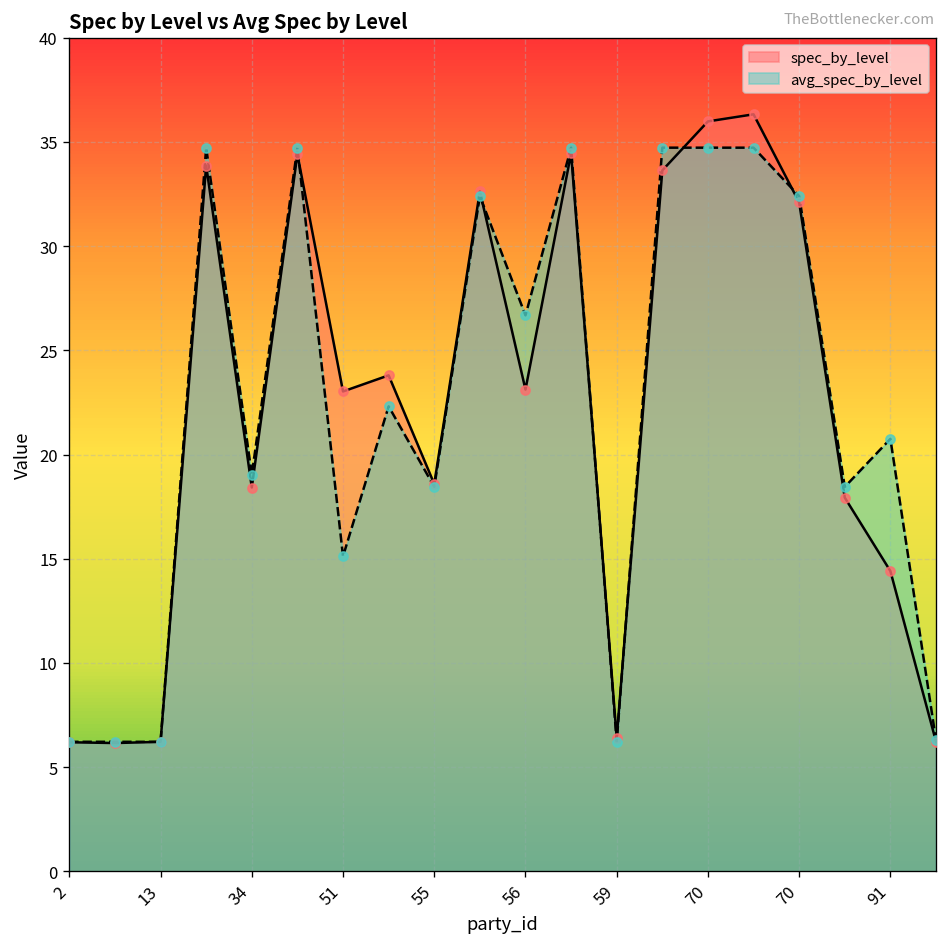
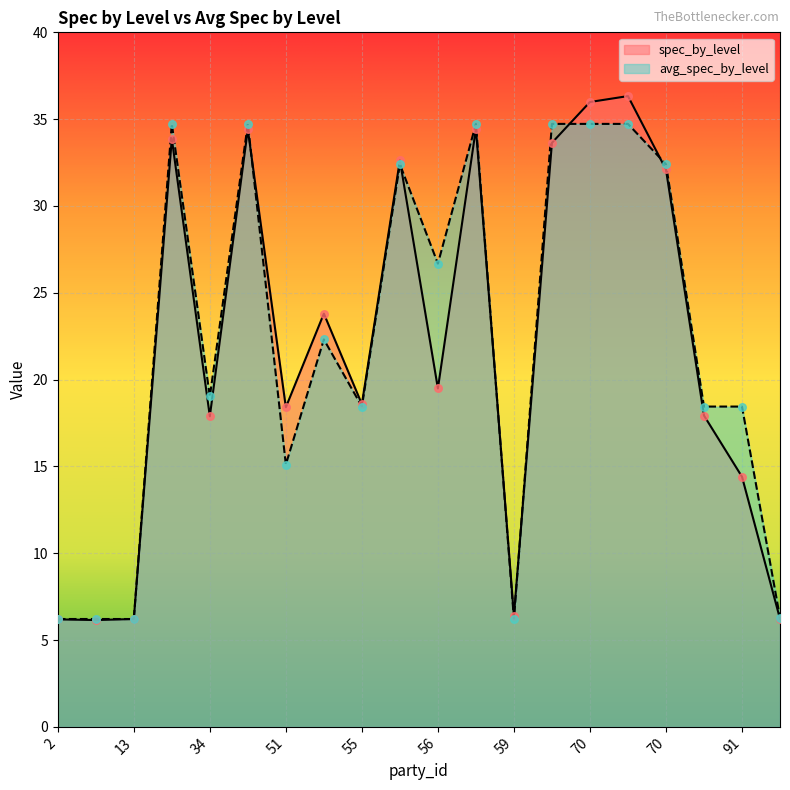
  {
    "spec_by_level": {
-     "34": 18.4,
-     "51": 23.0,
-     "56": 23.1,
+     "34": 17.9,
+     "51": 18.4,
+     "56": 19.5,
      "59": 6.4,
      "91": 14.4
    },
    "avg_spec_by_level": {
      "34": 19.0,
      "51": 15.1,
      "56": 26.7,
      "59": 6.2,
-     "91": 20.8
+     "91": 18.4
    }
  }
